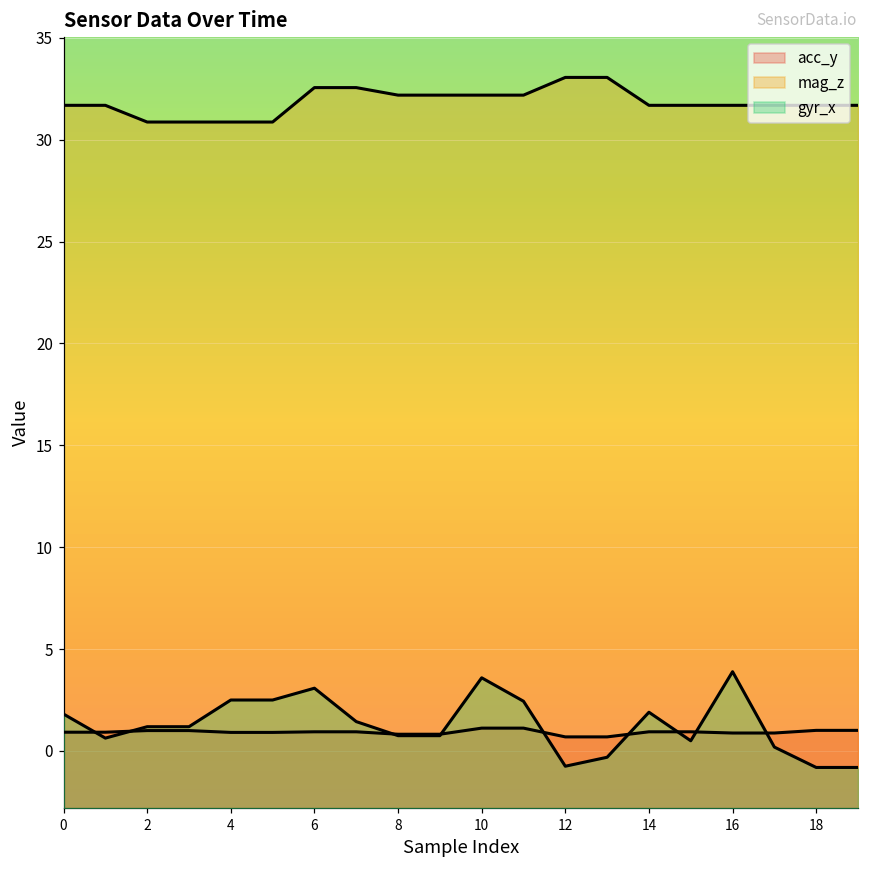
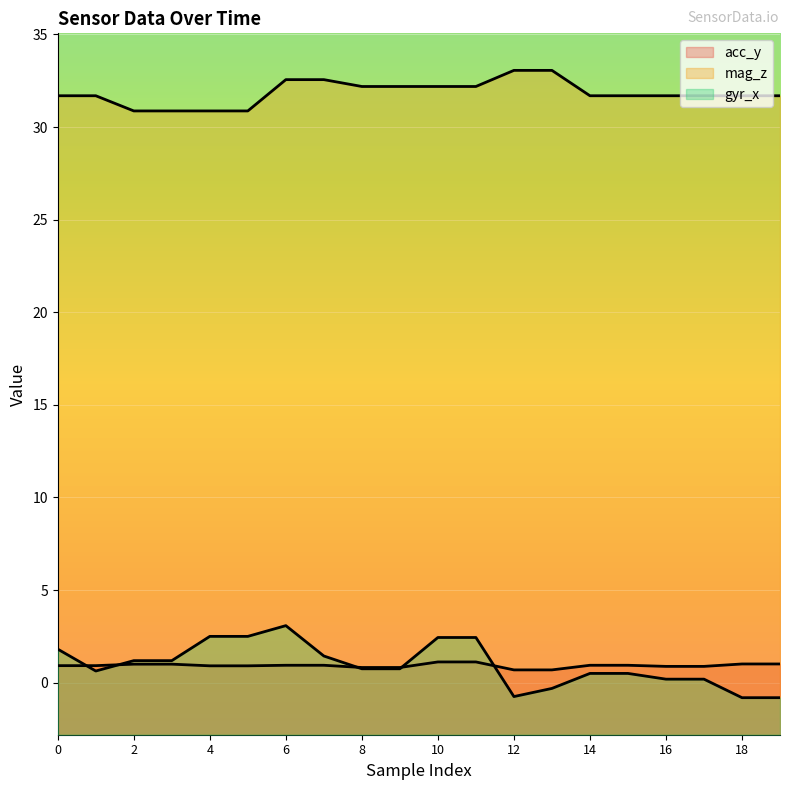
  {
    "gyr_x": {
      "0": 1.8,
      "2": 1.2,
      "4": 2.5,
      "6": 3.1,
-     "10": 3.6,
+     "10": 2.4,
      "12": -0.8,
-     "14": 1.9,
-     "16": 3.9,
+     "14": 0.5,
+     "16": 0.2,
      "18": -0.8
    }
  }
